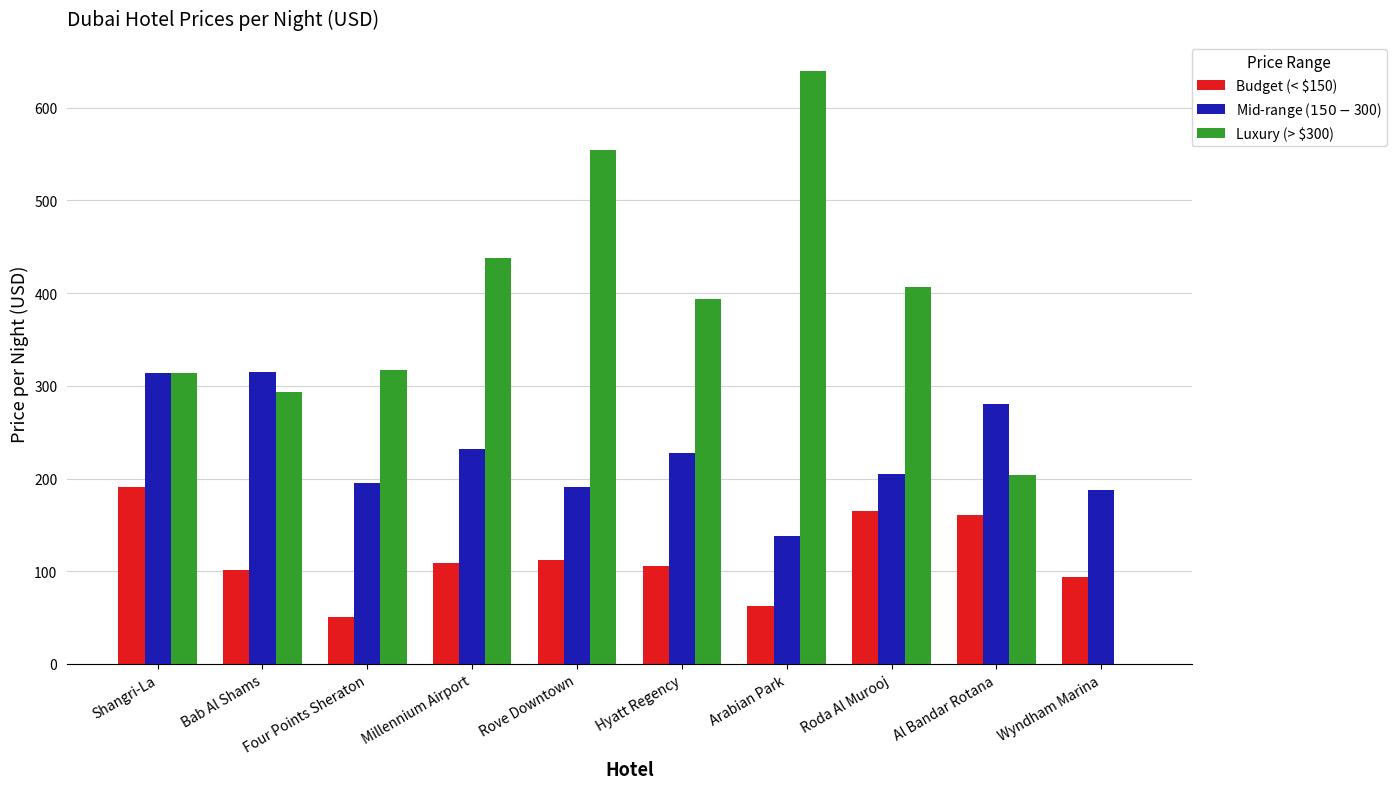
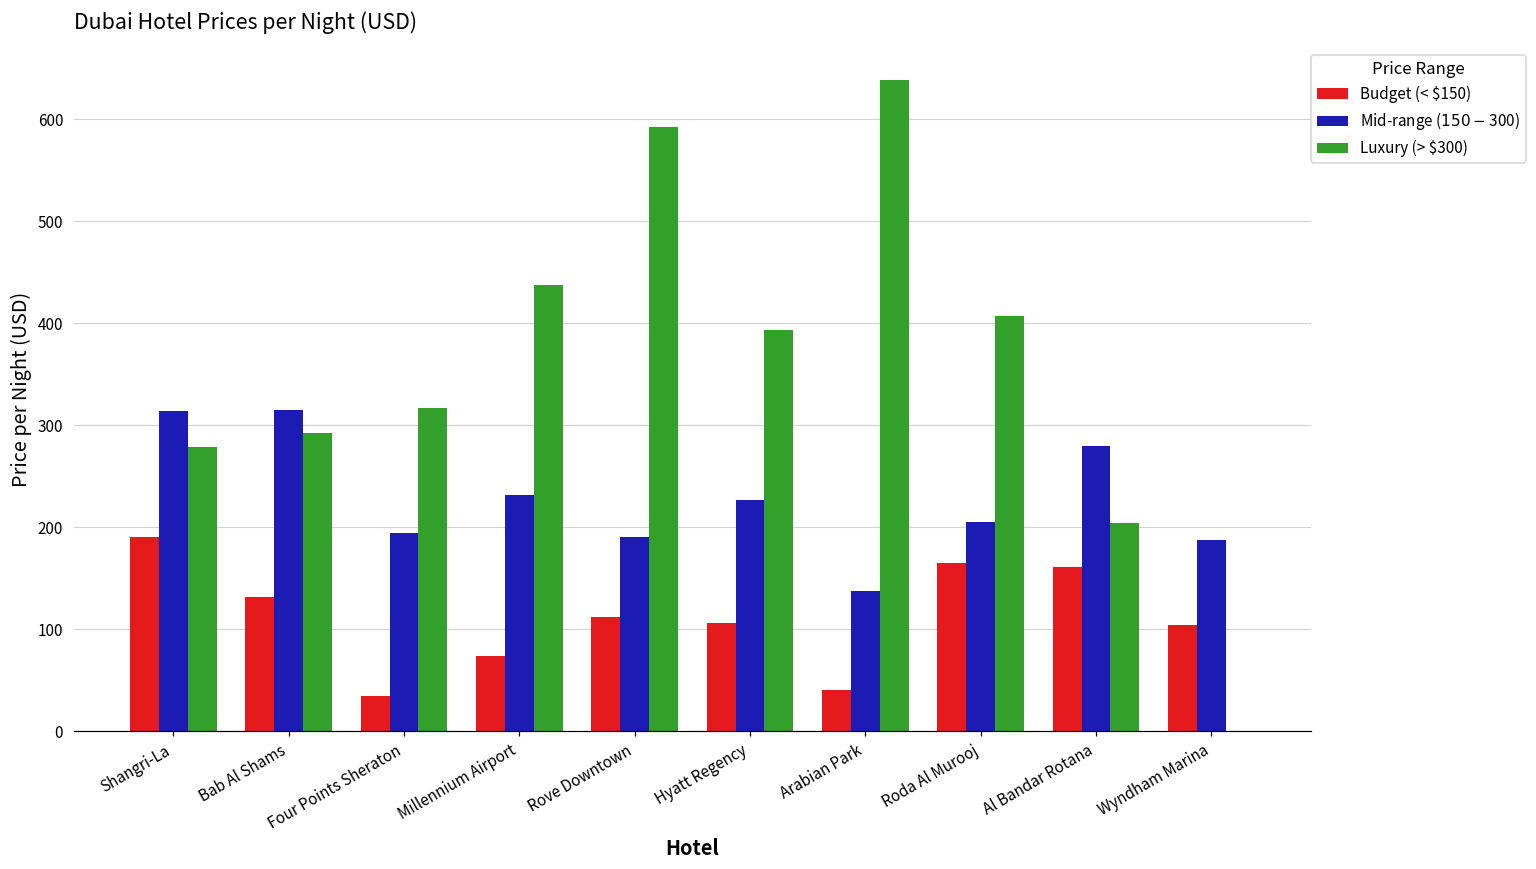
  {
    "Budget (< $150)": {
      "Shangri-La": 190,
-     "Bab Al Shams": 100,
-     "Four Points Sheraton": 50,
-     "Millennium Airport": 110,
+     "Bab Al Shams": 130,
+     "Four Points Sheraton": 40,
+     "Millennium Airport": 70,
      "Rove Downtown": 110,
      "Hyatt Regency": 110,
-     "Arabian Park": 60,
+     "Arabian Park": 40,
      "Roda Al Murooj": 170,
      "Al Bandar Rotana": 160,
-     "Wyndham Marina": 90
+     "Wyndham Marina": 100
    },
    "Luxury (> $300)": {
-     "Shangri-La": 310,
+     "Shangri-La": 280,
      "Bab Al Shams": 290,
      "Four Points Sheraton": 320,
      "Millennium Airport": 440,
-     "Rove Downtown": 550,
+     "Rove Downtown": 590,
      "Hyatt Regency": 390,
      "Arabian Park": 640,
      "Roda Al Murooj": 410,
      "Al Bandar Rotana": 200,
      "Wyndham Marina": 0
    }
  }
